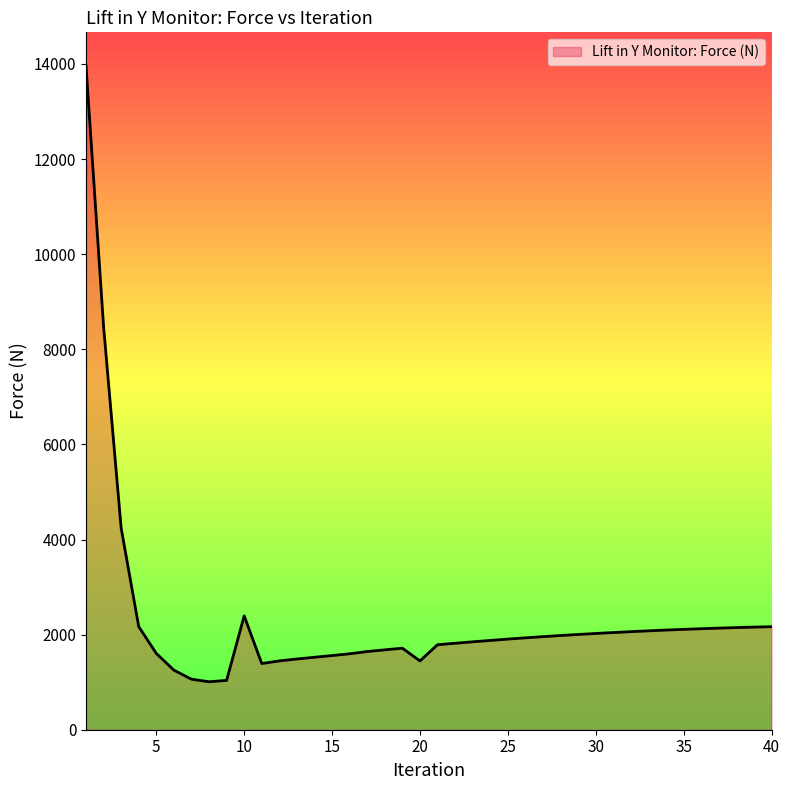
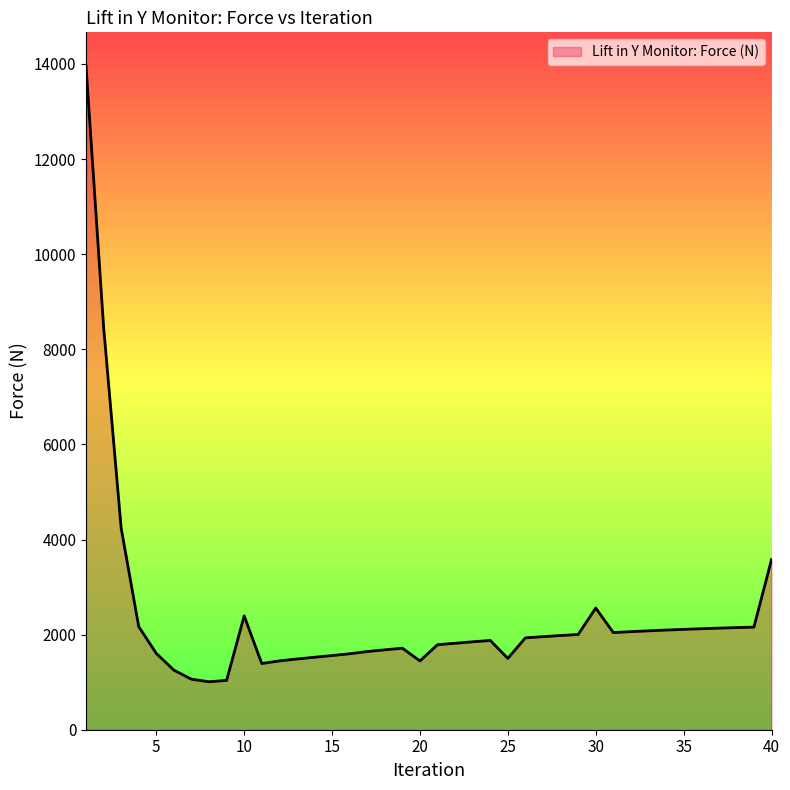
  {
    "5": 1600,
    "10": 2400,
    "15": 1600,
    "20": 1400,
-   "25": 1900,
-   "30": 2000,
+   "25": 1500,
+   "30": 2600,
    "35": 2100,
-   "40": 2200
+   "40": 3600
  }
